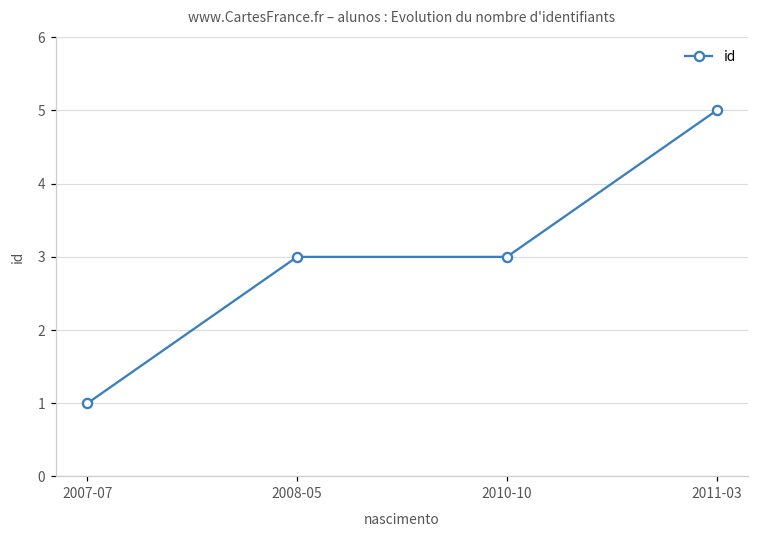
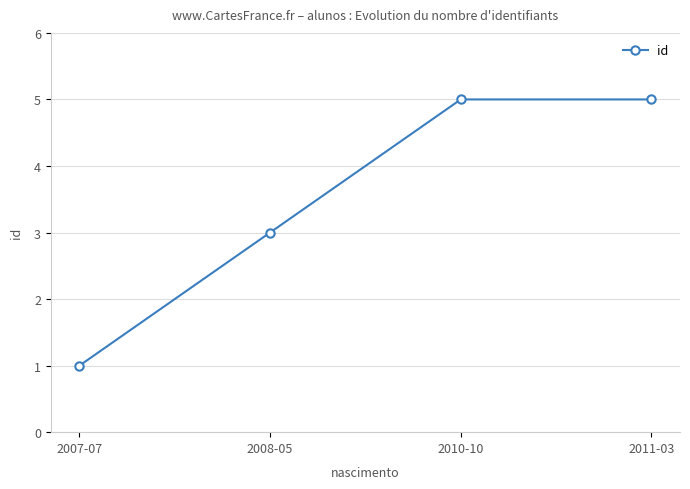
  {
    "2007-07": 1,
    "2008-05": 3,
-   "2010-10": 3,
+   "2010-10": 5,
    "2011-03": 5
  }
